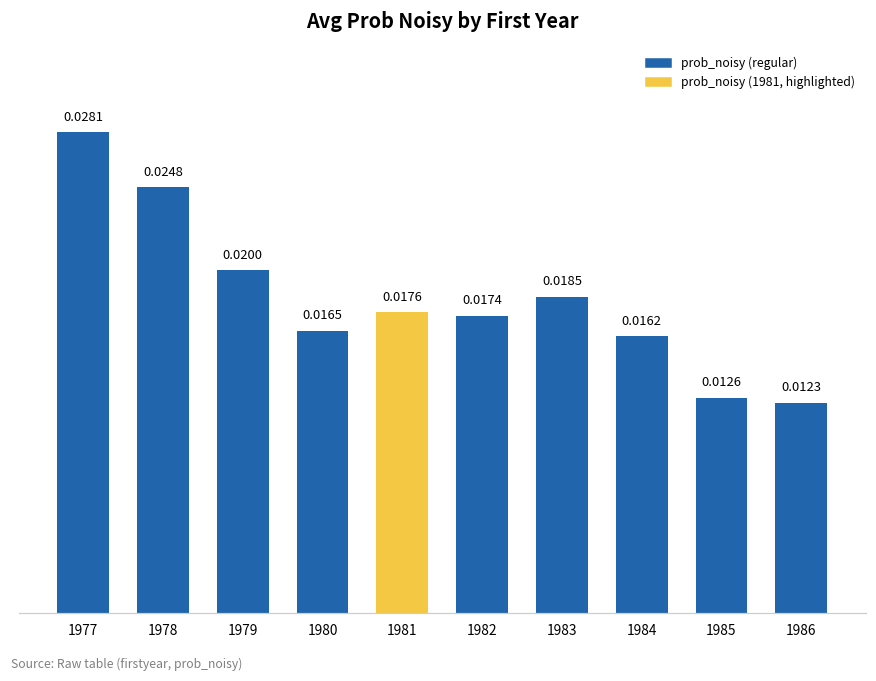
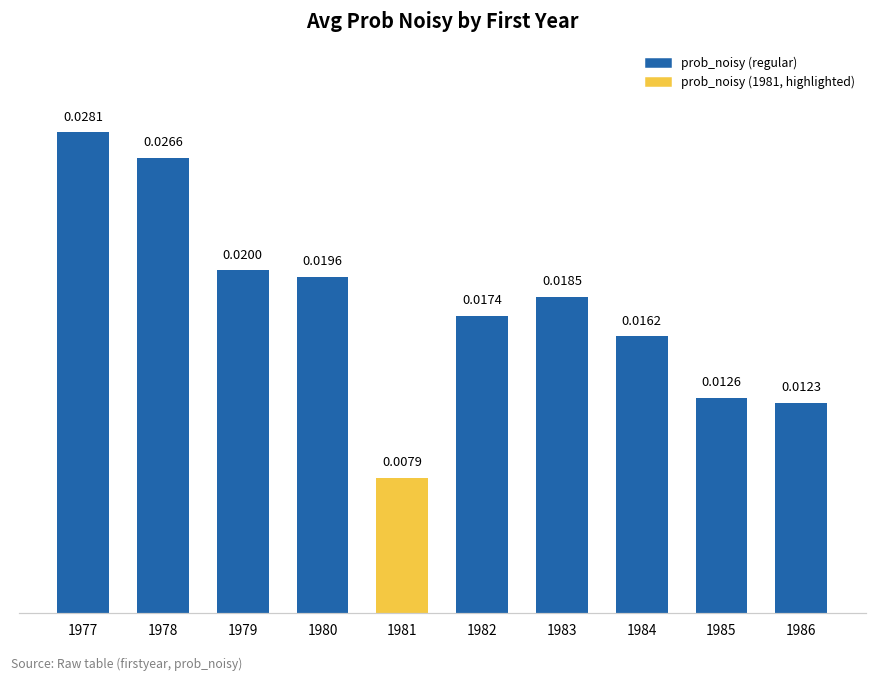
  {
    "1977": 0.0281,
-   "1978": 0.0248,
+   "1978": 0.0266,
    "1979": 0.0200,
-   "1980": 0.0165,
-   "1981": 0.0176,
+   "1980": 0.0196,
+   "1981": 0.0079,
    "1982": 0.0174,
    "1983": 0.0185,
    "1984": 0.0162,
    "1985": 0.0126,
    "1986": 0.0123
  }
